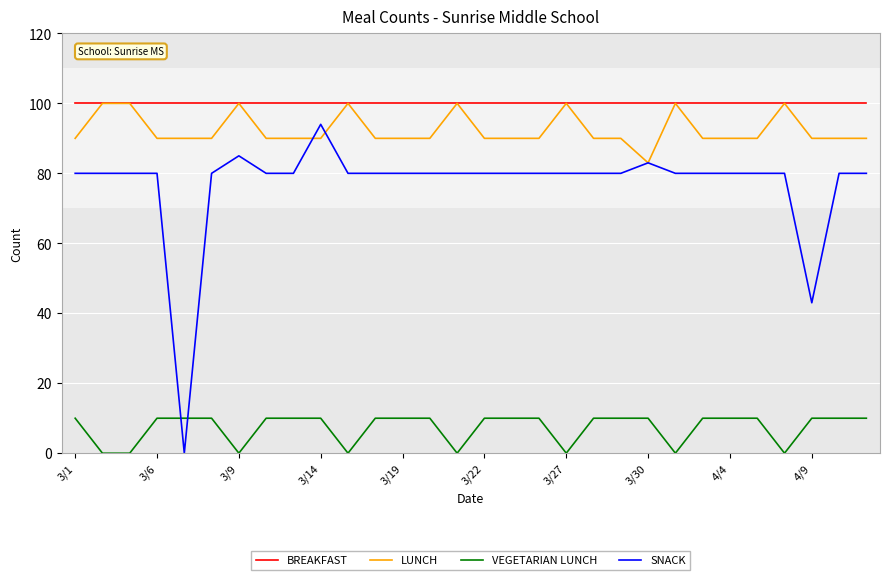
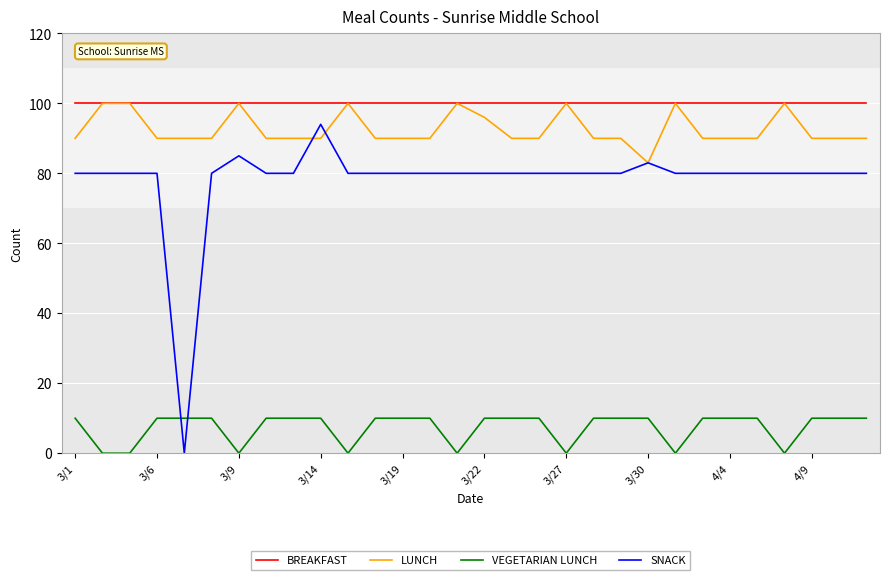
  {
    "BREAKFAST": {
      "3/1": 100,
      "3/6": 100,
      "3/14": 100,
      "3/19": 100,
      "3/22": 100,
      "3/30": 100,
      "4/4": 100,
      "4/9": 100
    },
    "LUNCH": {
      "3/1": 90,
      "3/6": 90,
      "3/14": 90,
      "3/19": 90,
-     "3/22": 90,
+     "3/22": 96,
      "4/4": 90,
      "4/9": 90
    },
    "VEGETARIAN LUNCH": {
      "3/1": 10,
      "3/6": 10,
      "3/9": 0,
      "3/14": 10,
      "3/19": 10,
      "3/22": 10,
      "3/27": 0,
      "3/30": 10,
      "4/4": 10,
      "4/9": 10
    },
    "SNACK": {
      "3/1": 80,
      "3/6": 80,
      "3/9": 85,
      "3/14": 94,
      "3/19": 80,
      "3/22": 80,
      "3/27": 80,
      "4/4": 80,
-     "4/9": 43
+     "4/9": 80
    }
  }
